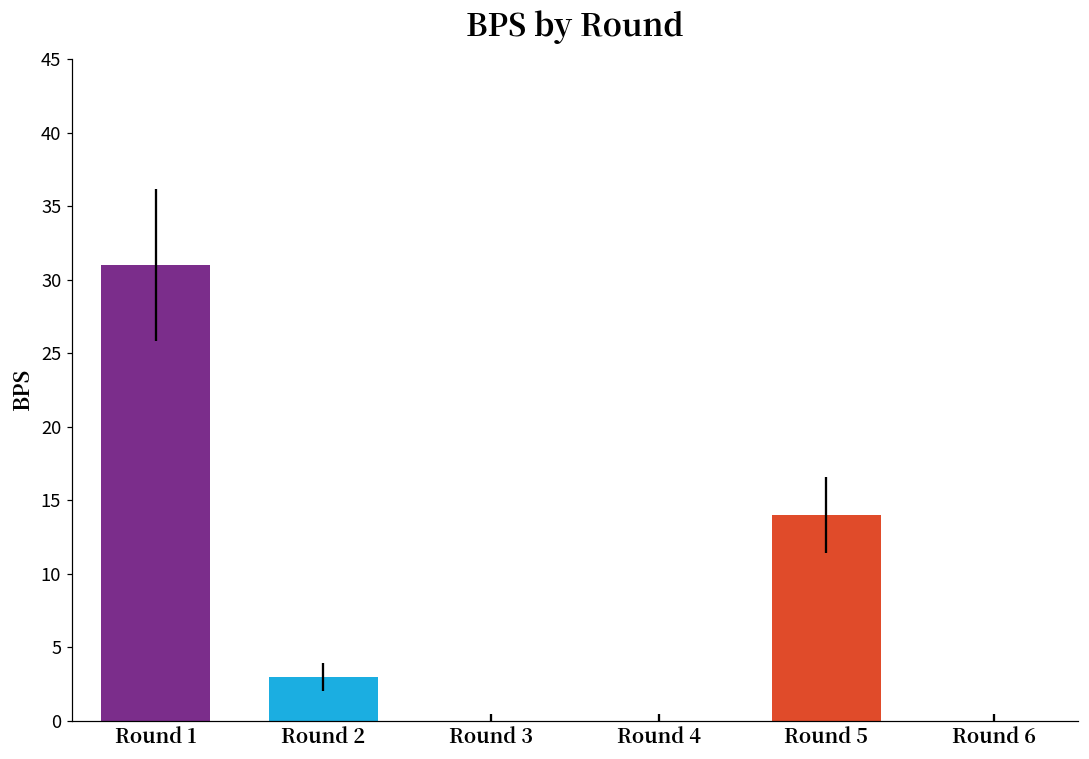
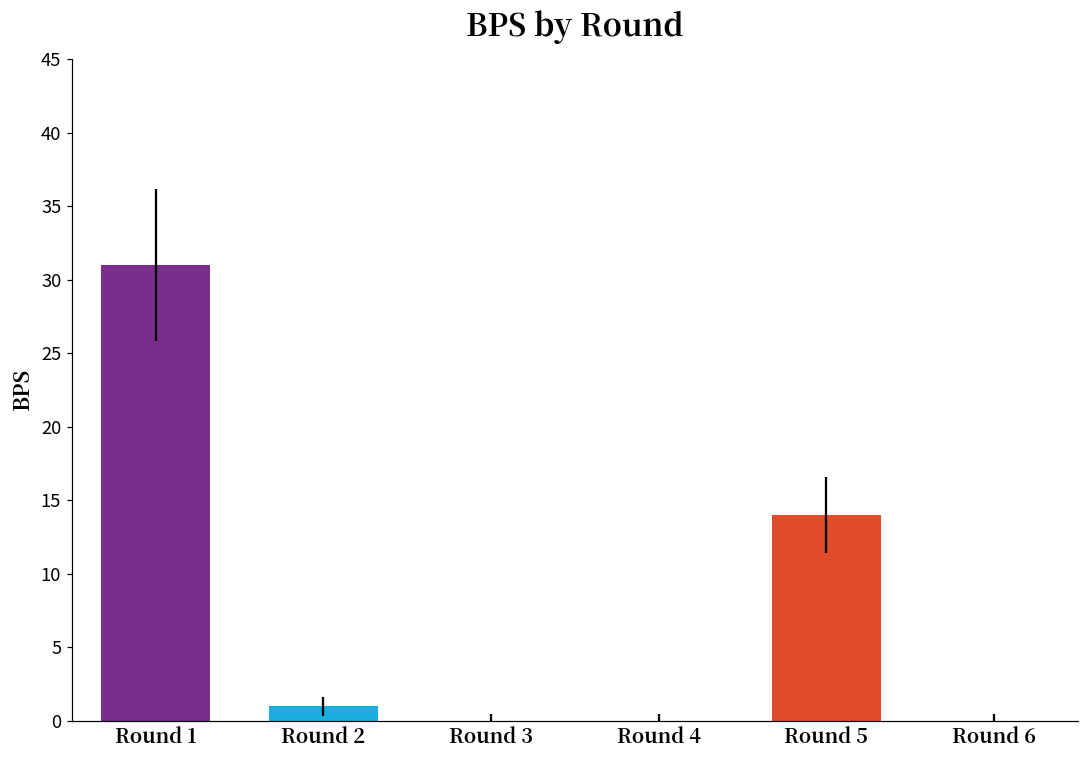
  {
    "Round 1": 31,
-   "Round 2": 3,
+   "Round 2": 1,
    "Round 3": 0,
    "Round 4": 0,
    "Round 5": 14,
    "Round 6": 0
  }
